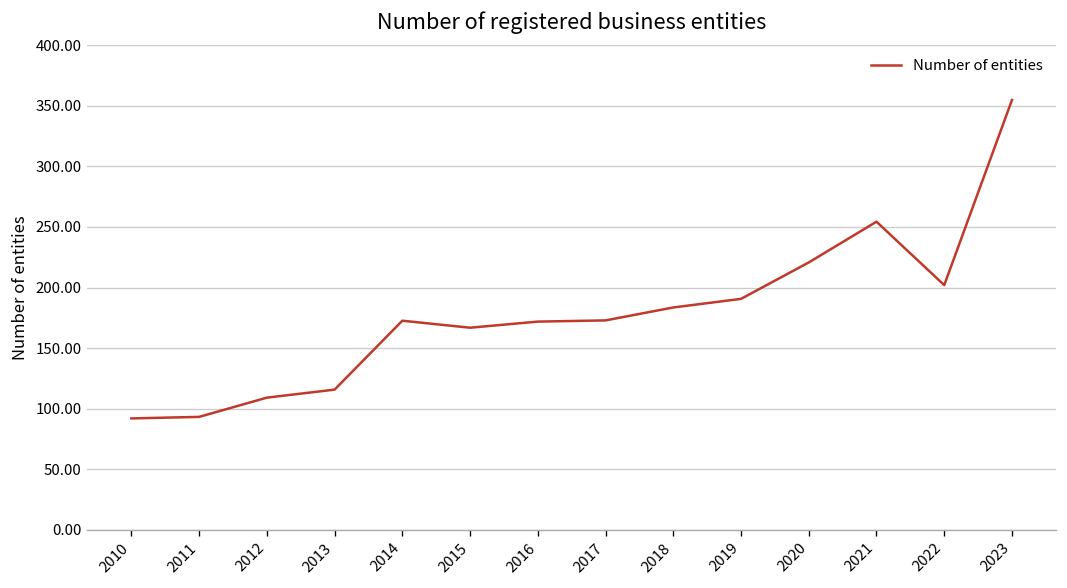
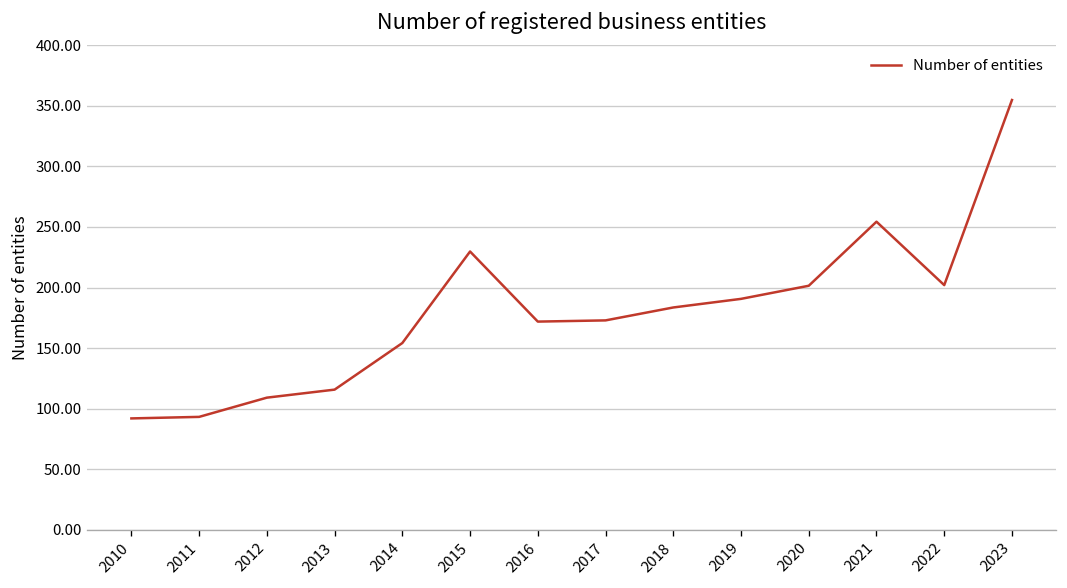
  {
    "2010": 92,
    "2011": 93,
    "2012": 109,
    "2013": 116,
-   "2014": 173,
-   "2015": 167,
+   "2014": 154,
+   "2015": 230,
    "2016": 172,
    "2017": 173,
    "2018": 184,
    "2019": 191,
-   "2020": 221,
+   "2020": 201,
    "2021": 254,
    "2022": 202,
    "2023": 355
  }
